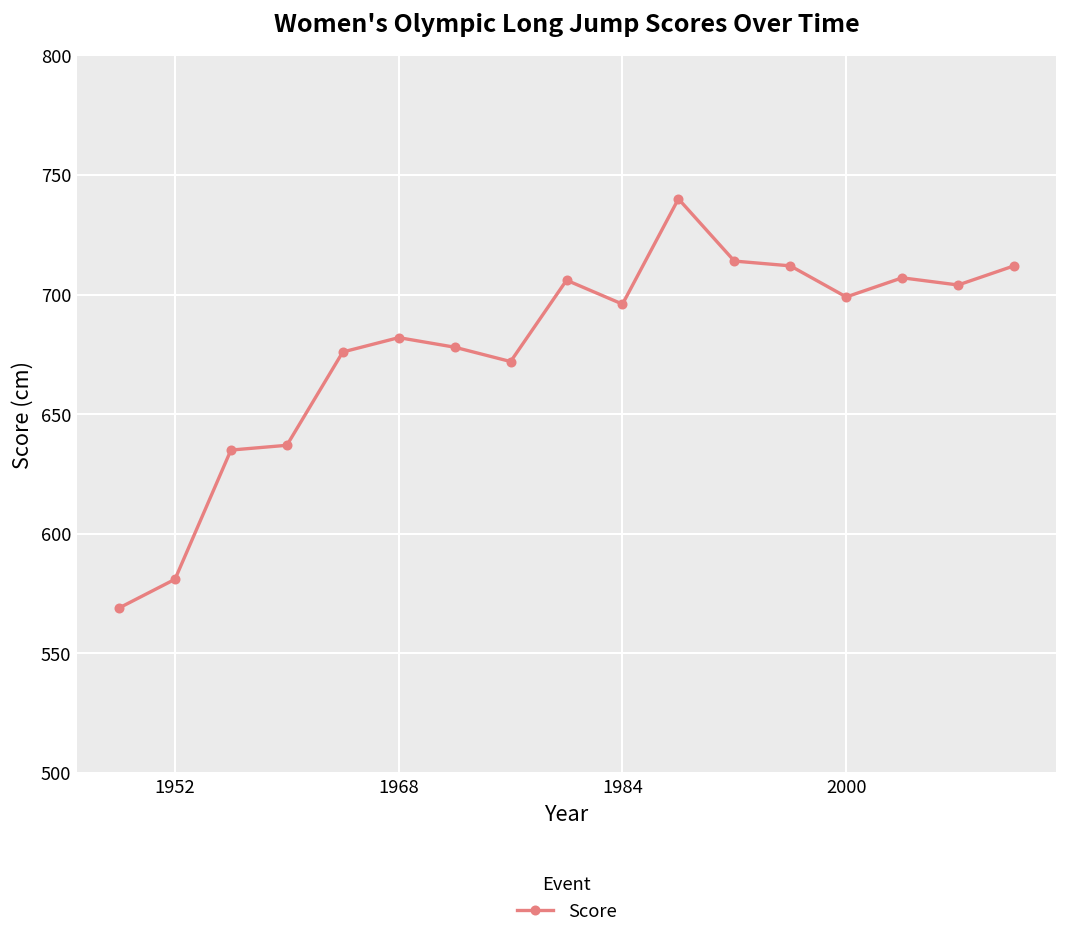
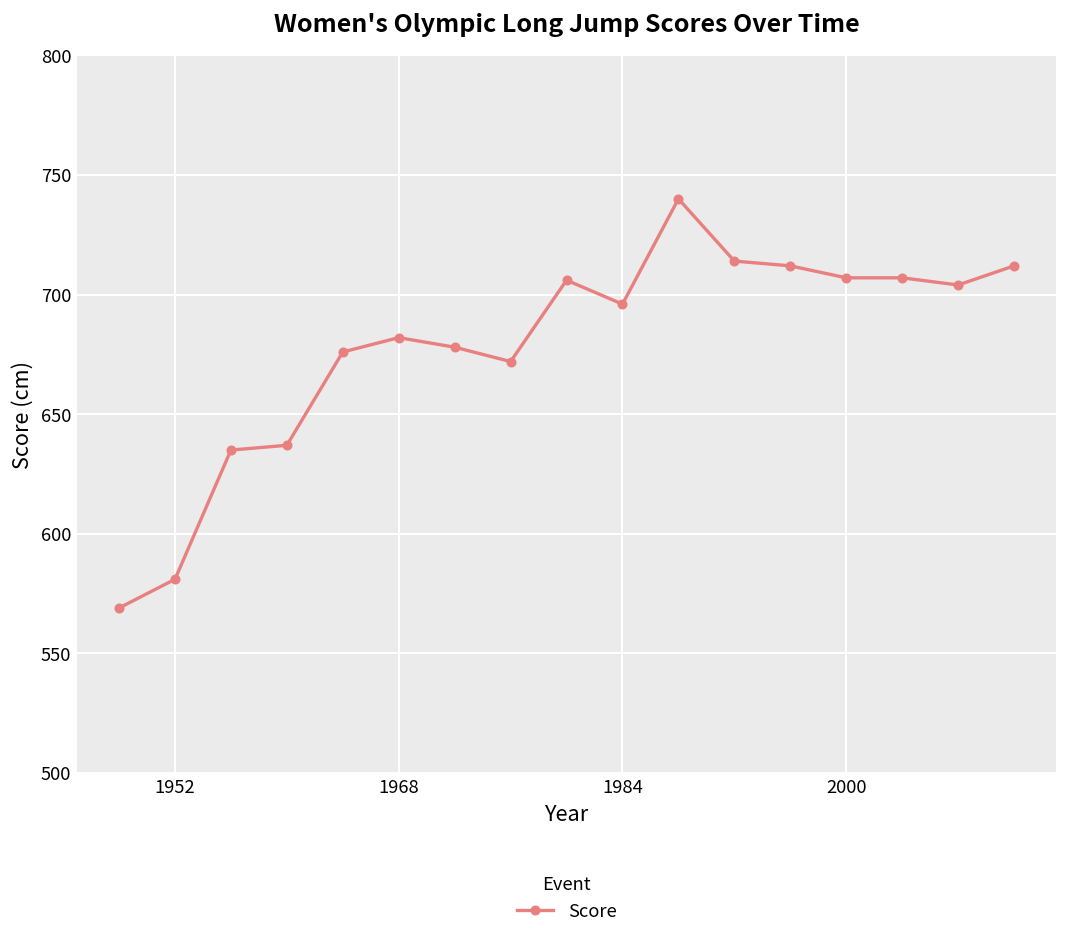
  {
    "1952": 581,
    "1968": 682,
    "1984": 696,
-   "2000": 699
+   "2000": 707
  }
